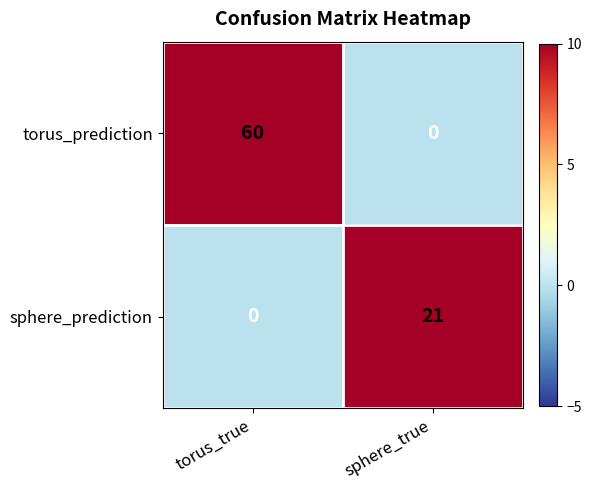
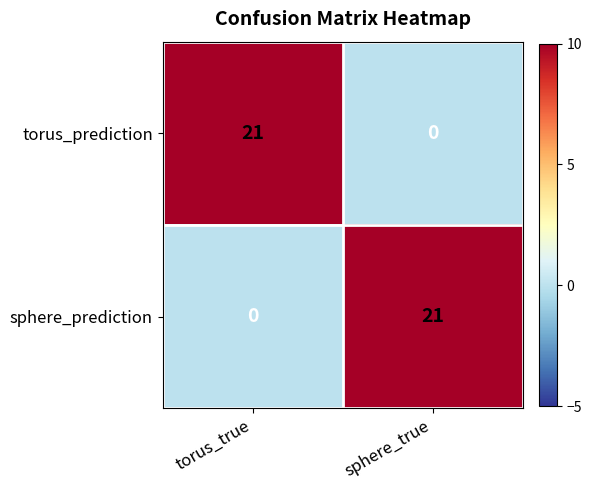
  {
    "torus_prediction": {
-     "torus_true": 60,
+     "torus_true": 21,
      "sphere_true": 0
    },
    "sphere_prediction": {
      "torus_true": 0,
      "sphere_true": 21
    }
  }
